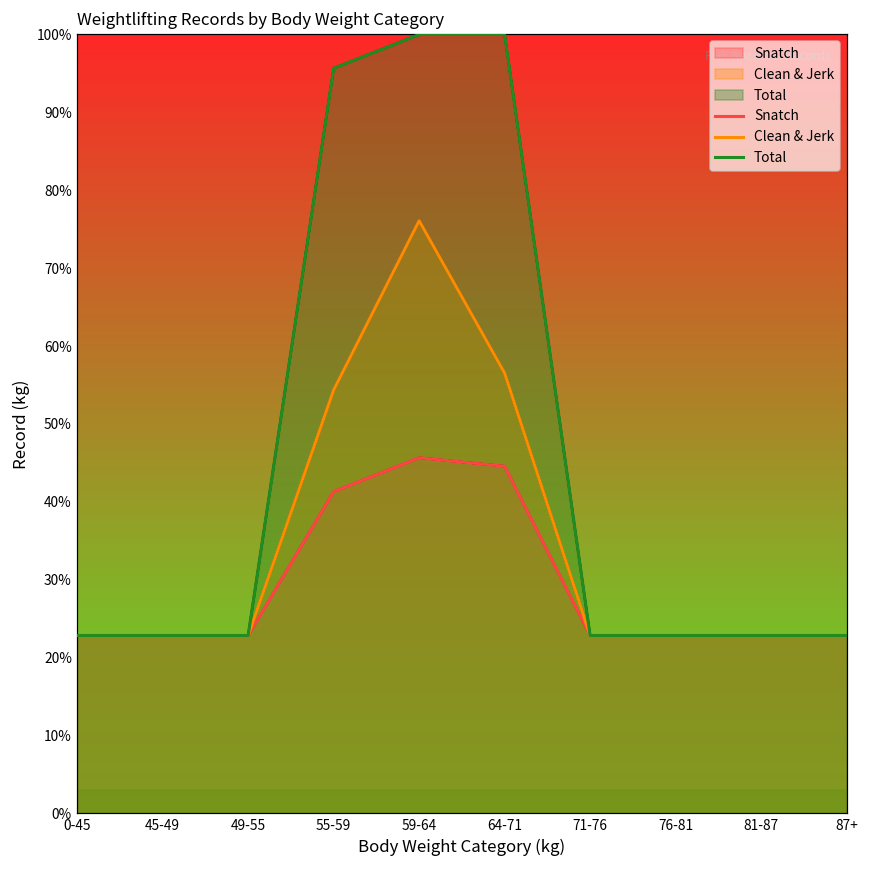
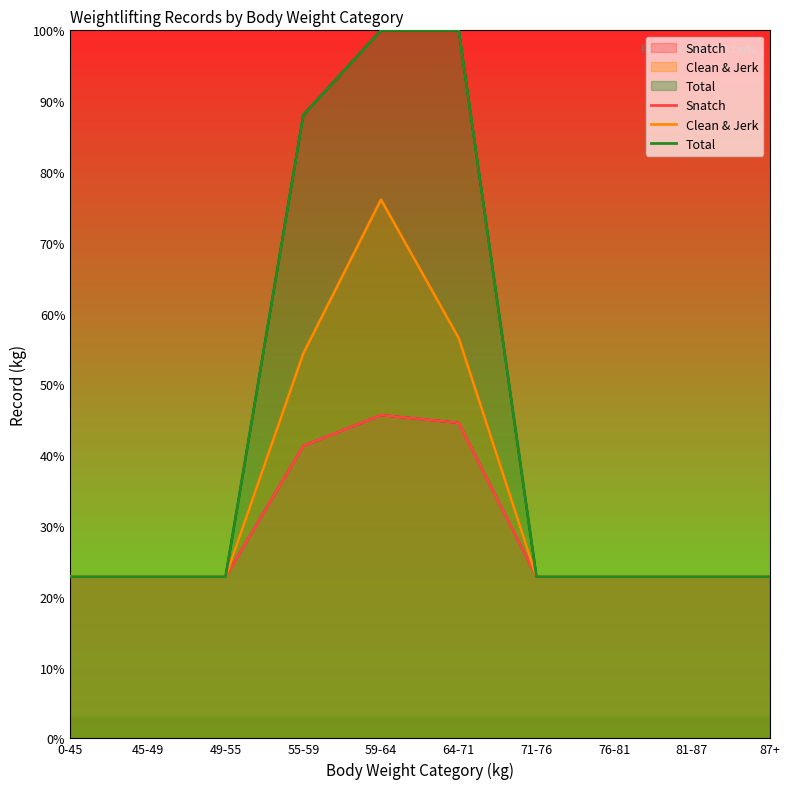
  {
    "Total": {
-     "55-59": "96%",
+     "55-59": "88%",
      "59-64": "100%",
      "64-71": "100%"
    }
  }
